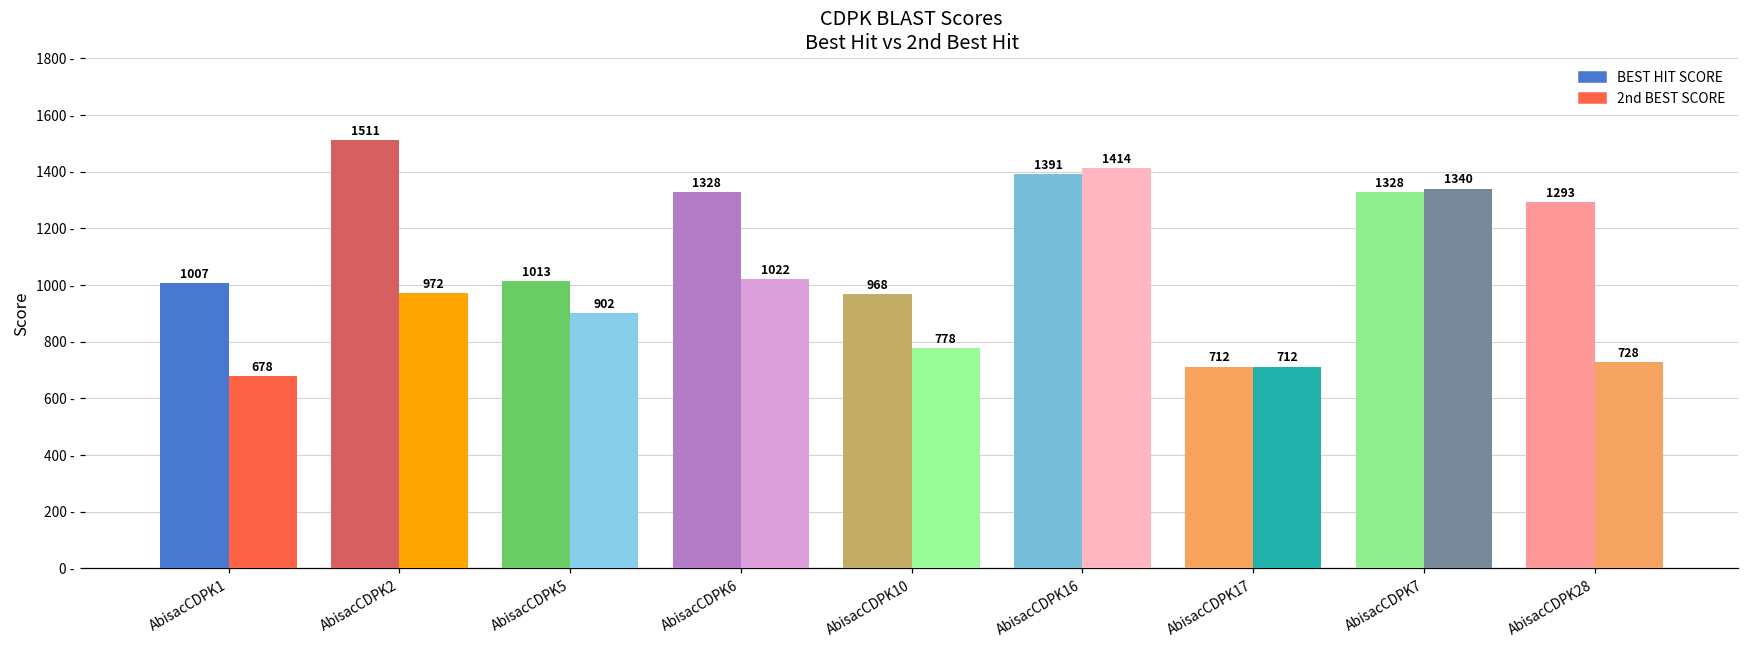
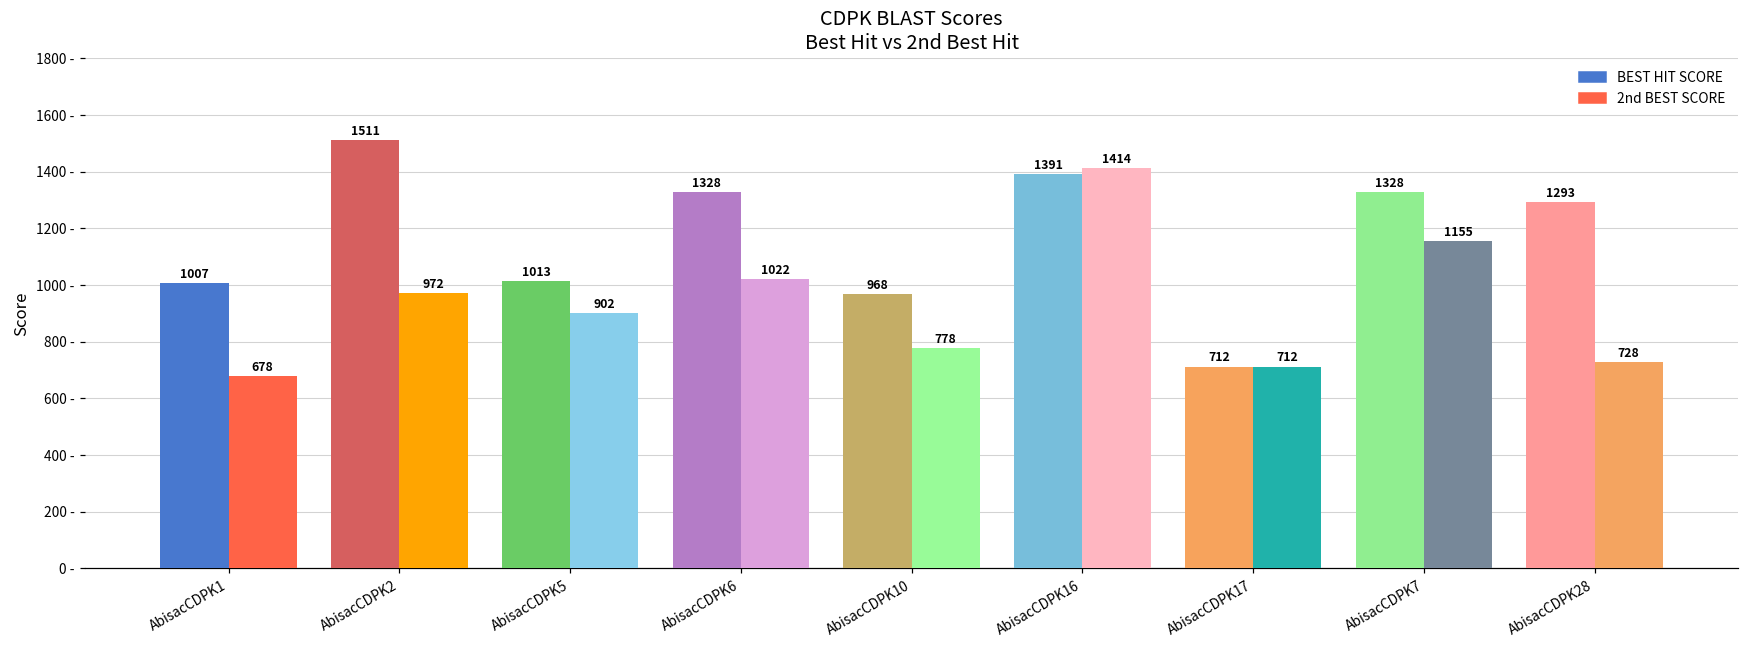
  {
    "BEST HIT SCORE": {
      "AbisacCDPK1": 1007,
      "AbisacCDPK2": 1511,
      "AbisacCDPK5": 1013,
      "AbisacCDPK6": 1328,
      "AbisacCDPK10": 968,
      "AbisacCDPK16": 1391,
      "AbisacCDPK17": 712,
      "AbisacCDPK7": 1328,
      "AbisacCDPK28": 1293
    },
    "2nd BEST SCORE": {
      "AbisacCDPK1": 678,
      "AbisacCDPK2": 972,
      "AbisacCDPK5": 902,
      "AbisacCDPK6": 1022,
      "AbisacCDPK10": 778,
      "AbisacCDPK16": 1414,
      "AbisacCDPK17": 712,
-     "AbisacCDPK7": 1340,
+     "AbisacCDPK7": 1155,
      "AbisacCDPK28": 728
    }
  }
